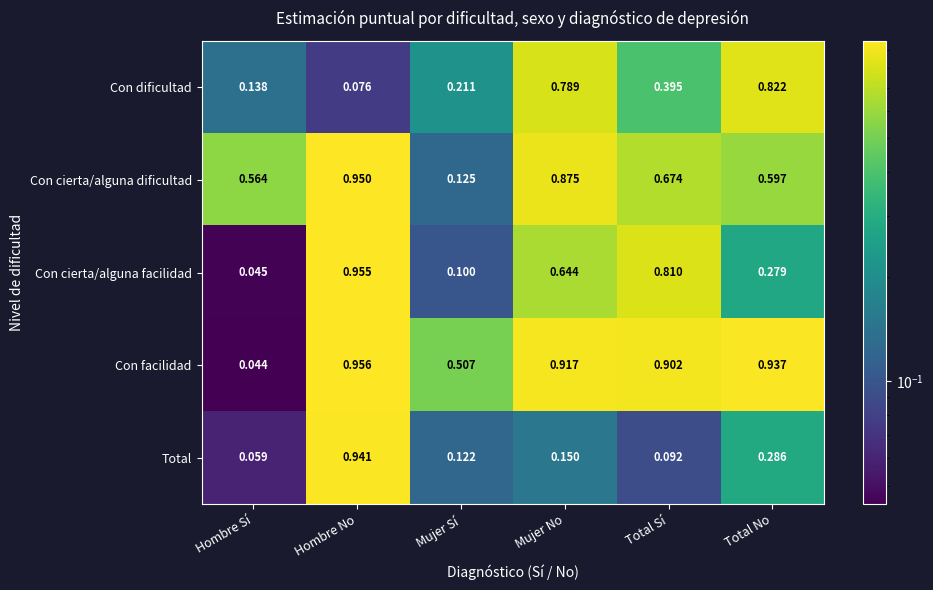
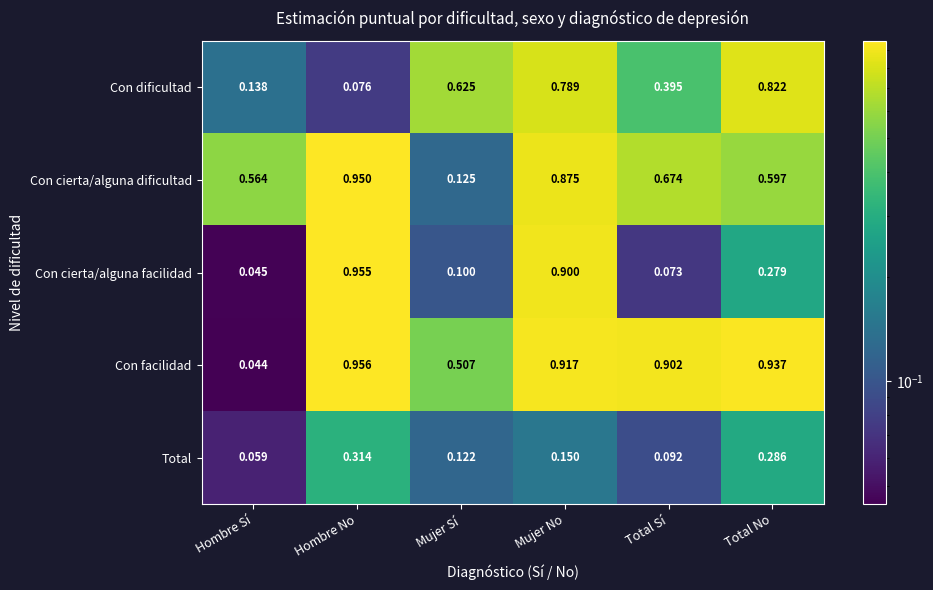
  {
    "Con dificultad": {
      "Hombre Sí": 0.138,
      "Hombre No": 0.076,
-     "Mujer Sí": 0.211,
+     "Mujer Sí": 0.625,
      "Mujer No": 0.789,
      "Total Sí": 0.395,
      "Total No": 0.822
    },
    "Con cierta/alguna dificultad": {
      "Hombre Sí": 0.564,
      "Hombre No": 0.950,
      "Mujer Sí": 0.125,
      "Mujer No": 0.875,
      "Total Sí": 0.674,
      "Total No": 0.597
    },
    "Con cierta/alguna facilidad": {
      "Hombre Sí": 0.045,
      "Hombre No": 0.955,
      "Mujer Sí": 0.100,
-     "Mujer No": 0.644,
-     "Total Sí": 0.810,
+     "Mujer No": 0.900,
+     "Total Sí": 0.073,
      "Total No": 0.279
    },
    "Con facilidad": {
      "Hombre Sí": 0.044,
      "Hombre No": 0.956,
      "Mujer Sí": 0.507,
      "Mujer No": 0.917,
      "Total Sí": 0.902,
      "Total No": 0.937
    },
    "Total": {
      "Hombre Sí": 0.059,
-     "Hombre No": 0.941,
+     "Hombre No": 0.314,
      "Mujer Sí": 0.122,
      "Mujer No": 0.150,
      "Total Sí": 0.092,
      "Total No": 0.286
    }
  }
